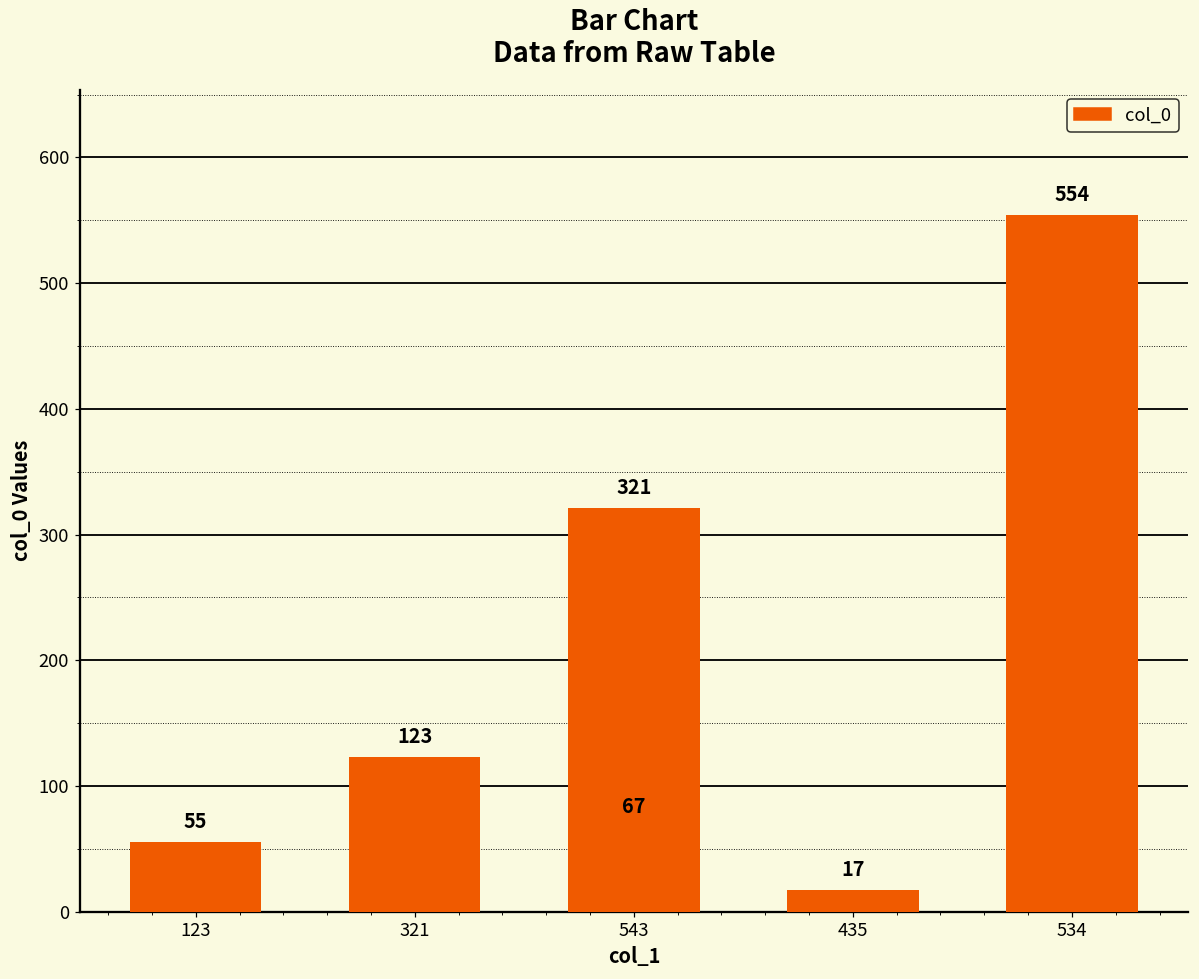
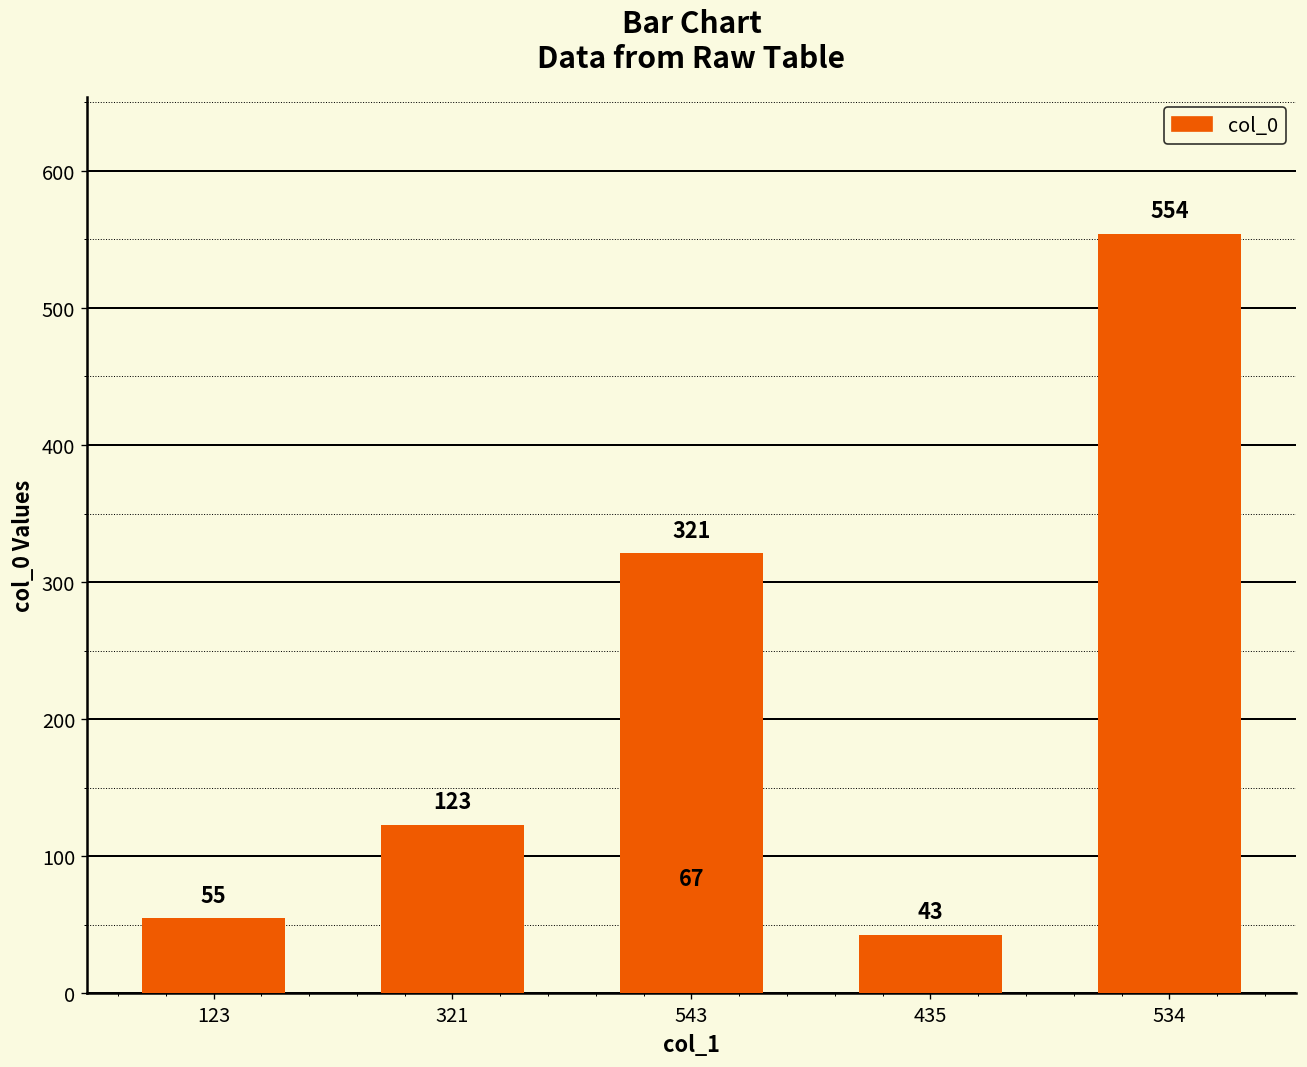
  {
    "123": 55,
    "321": 123,
-   "435": 17,
+   "435": 43,
    "534": 554
  }
